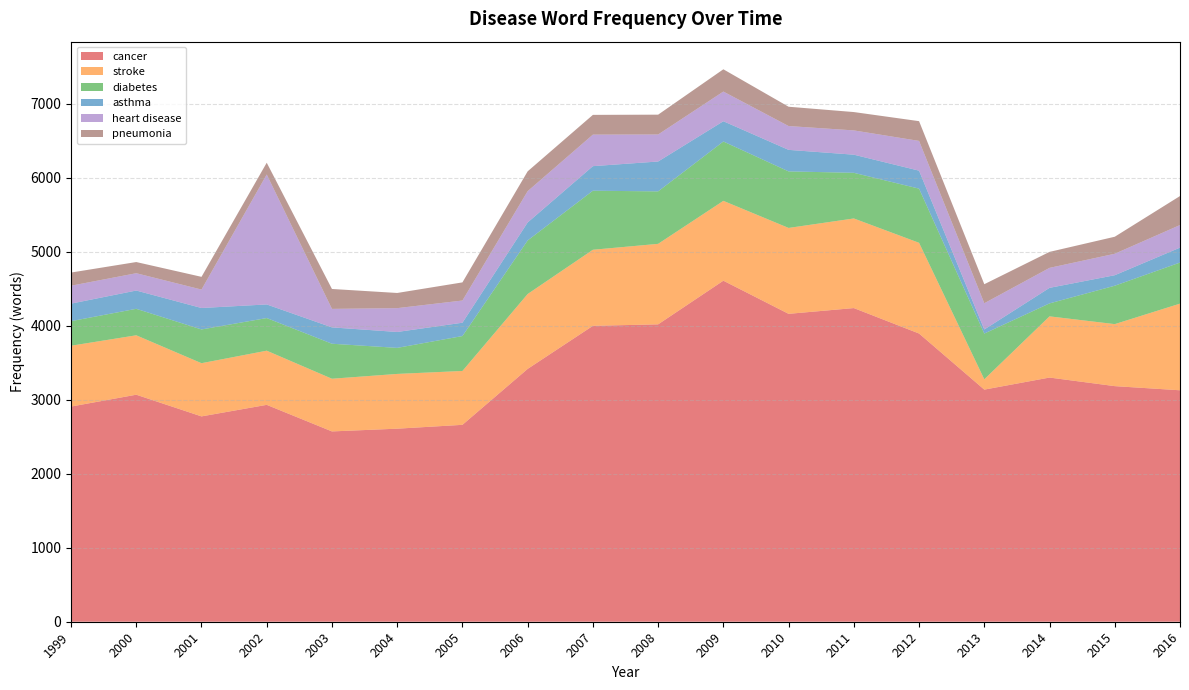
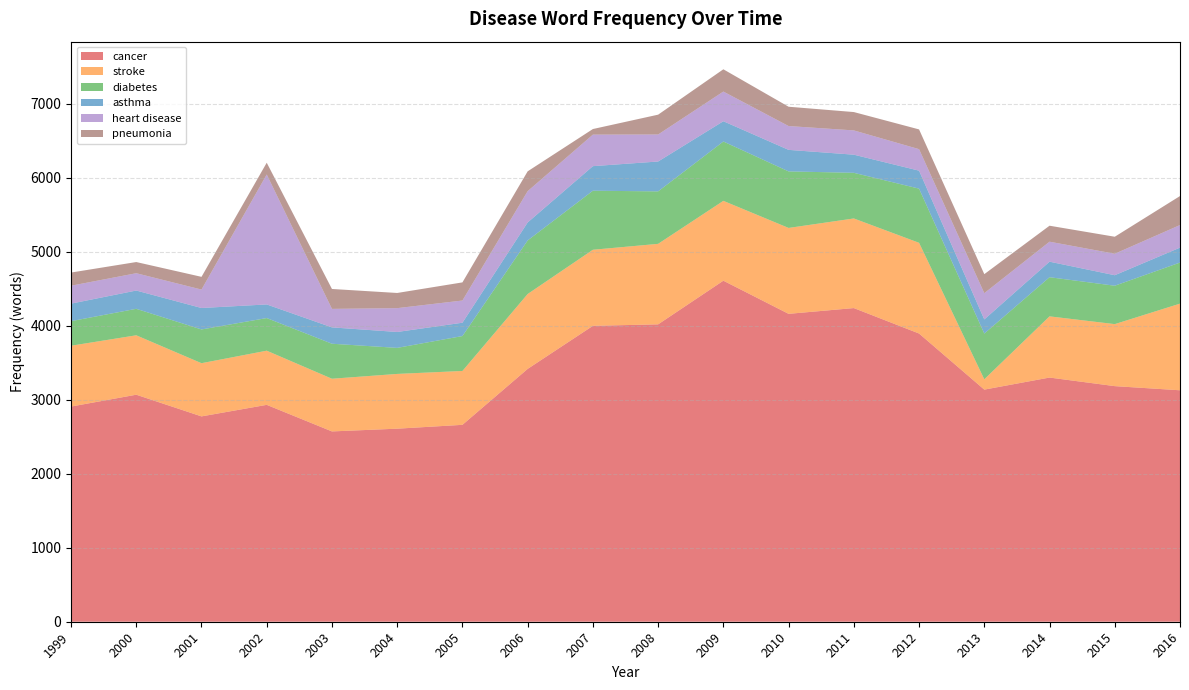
  {
    "cancer": {
      "1999": 2900,
      "2000": 3100,
      "2001": 2800,
      "2002": 2900,
      "2003": 2600,
      "2004": 2600,
      "2005": 2700,
      "2006": 3400,
      "2007": 4000,
      "2008": 4000,
      "2009": 4600,
      "2010": 4200,
      "2011": 4200,
      "2012": 3900,
      "2013": 3100,
      "2014": 3300,
      "2015": 3200,
      "2016": 3100
    },
    "stroke": {
      "1999": 800,
      "2000": 800,
      "2001": 700,
      "2002": 700,
      "2003": 700,
      "2004": 700,
      "2005": 700,
      "2006": 1000,
      "2007": 1000,
      "2008": 1100,
      "2009": 1100,
      "2010": 1200,
      "2011": 1200,
      "2012": 1200,
      "2013": 100,
      "2014": 800,
      "2015": 800,
      "2016": 1200
    },
    "diabetes": {
      "1999": 300,
      "2000": 400,
      "2001": 500,
      "2002": 400,
      "2003": 500,
      "2004": 400,
      "2005": 500,
      "2006": 700,
      "2007": 800,
      "2008": 700,
      "2009": 800,
      "2010": 800,
      "2011": 600,
      "2012": 700,
      "2013": 600,
-     "2014": 200,
+     "2014": 500,
      "2015": 500,
      "2016": 600
    },
    "asthma": {
      "1999": 200,
      "2000": 200,
      "2001": 300,
      "2002": 200,
      "2003": 200,
      "2004": 200,
      "2005": 200,
      "2006": 200,
      "2007": 300,
      "2008": 400,
      "2009": 300,
      "2010": 300,
      "2011": 200,
      "2012": 200,
-     "2013": 100,
+     "2013": 200,
      "2014": 200,
      "2015": 100,
      "2016": 200
    },
    "heart disease": {
      "1999": 200,
      "2000": 200,
      "2001": 200,
      "2002": 1800,
      "2003": 300,
      "2004": 300,
      "2005": 300,
      "2006": 400,
      "2007": 400,
      "2008": 400,
      "2009": 400,
      "2010": 300,
      "2011": 300,
-     "2012": 400,
+     "2012": 300,
      "2013": 400,
      "2014": 300,
      "2015": 300,
      "2016": 300
    },
    "pneumonia": {
      "1999": 200,
      "2000": 200,
      "2001": 200,
      "2002": 200,
      "2003": 300,
      "2004": 200,
      "2005": 200,
      "2006": 300,
-     "2007": 300,
+     "2007": 100,
      "2008": 300,
      "2009": 300,
      "2010": 300,
      "2011": 200,
      "2012": 300,
      "2013": 300,
      "2014": 200,
      "2015": 200,
      "2016": 400
    }
  }
